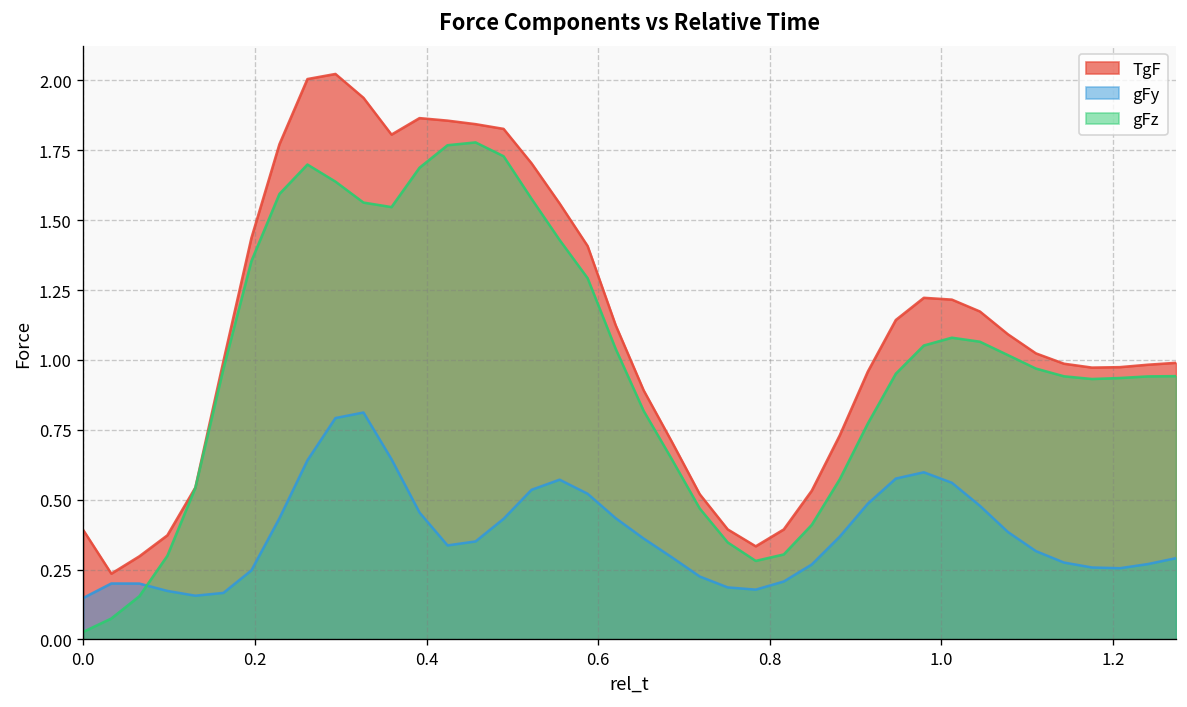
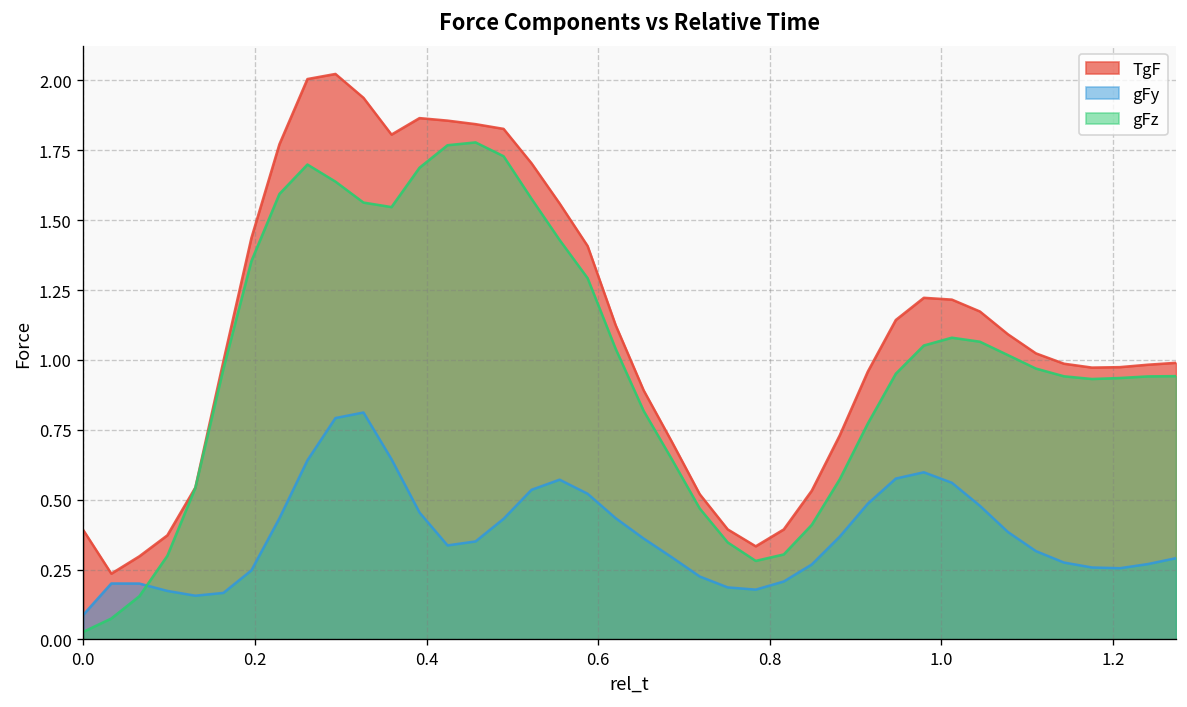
  {
    "TgF": {
      "0.0": 0.39
    },
    "gFy": {
-     "0.0": 0.15
+     "0.0": 0.09
    },
    "gFz": {
      "0.0": 0.03
    }
  }
